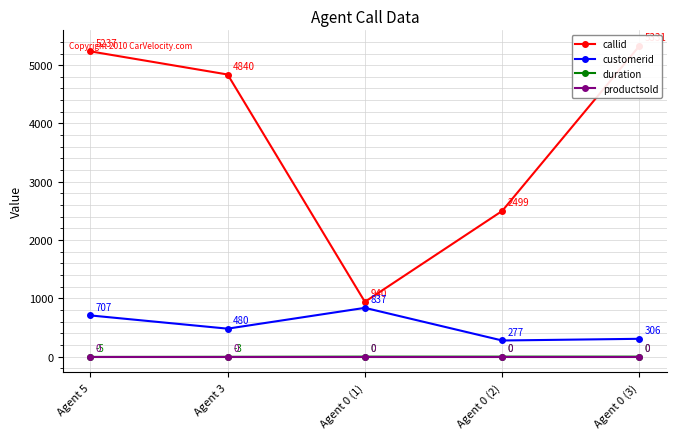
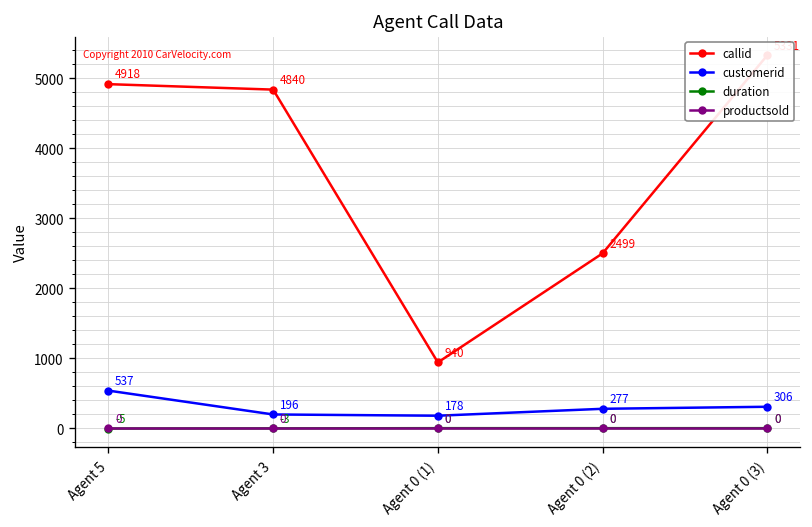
  {
    "callid": {
-     "Agent 5": 5237,
+     "Agent 5": 4918,
      "Agent 3": 4840,
      "Agent 0 (2)": 2499
    },
    "customerid": {
-     "Agent 5": 707,
-     "Agent 3": 480,
-     "Agent 0 (1)": 837,
+     "Agent 5": 537,
+     "Agent 3": 196,
+     "Agent 0 (1)": 178,
      "Agent 0 (2)": 277,
      "Agent 0 (3)": 306
    }
  }
